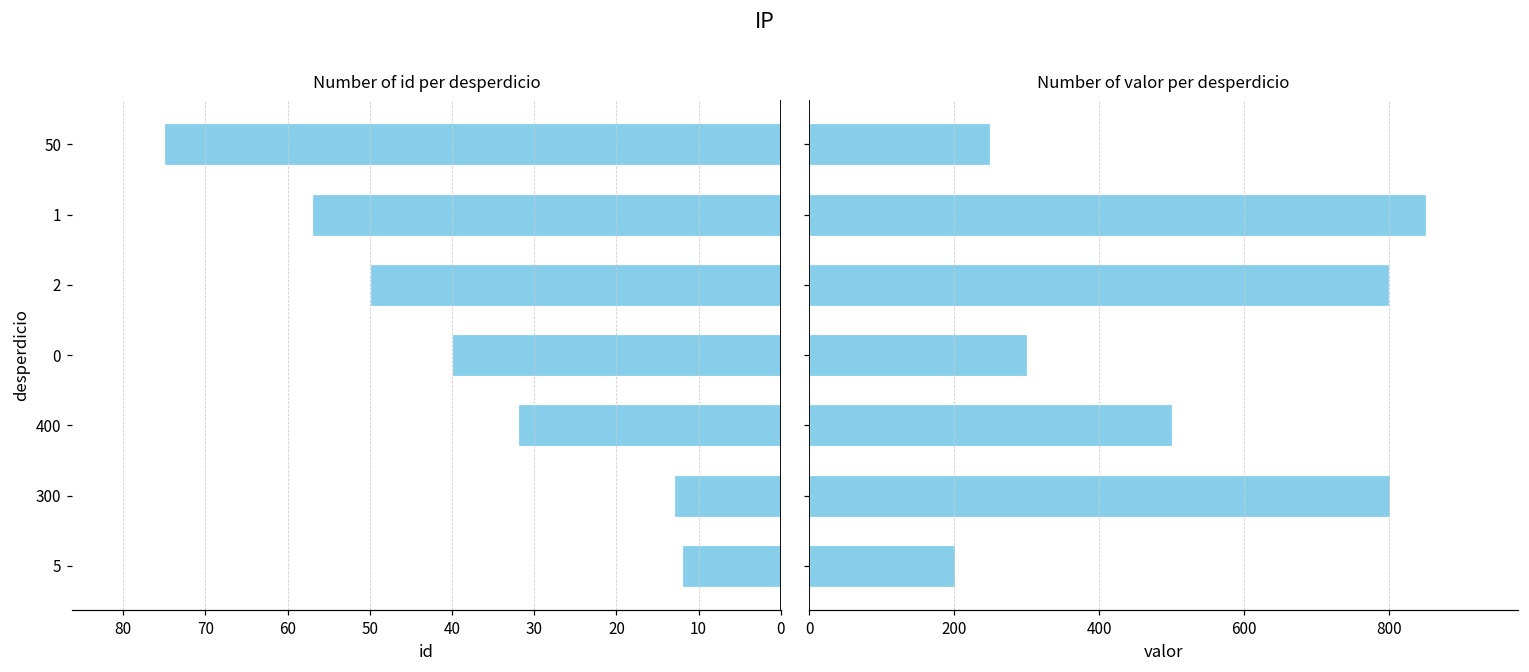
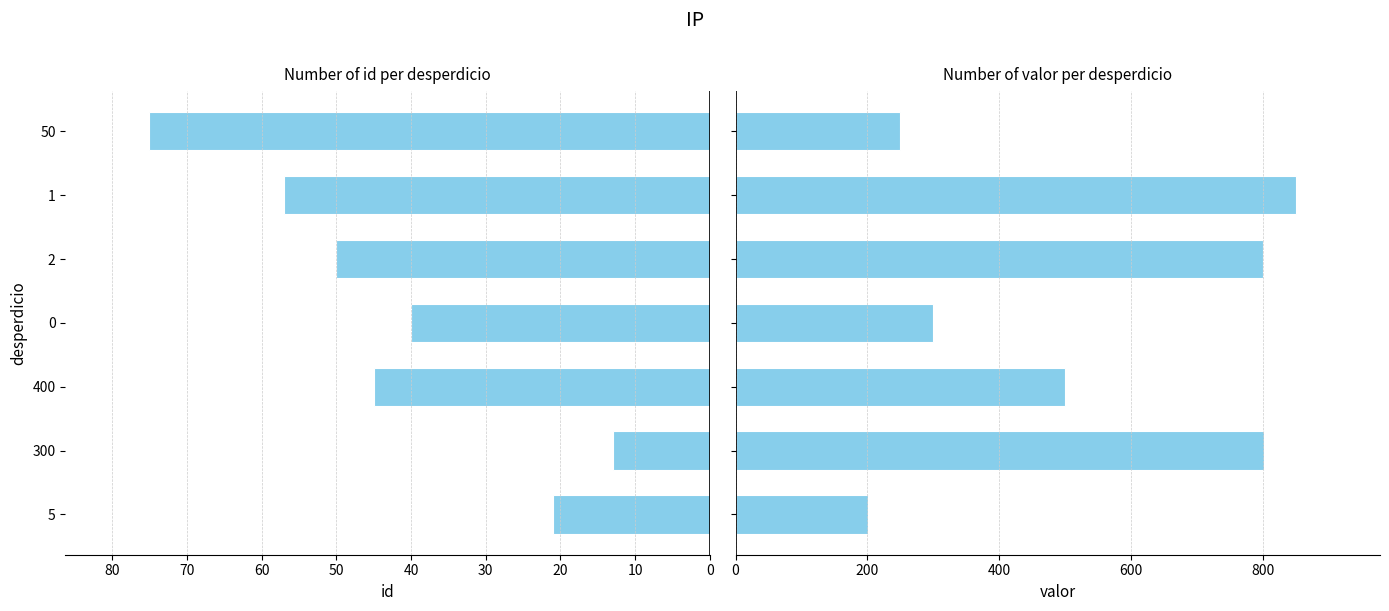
  {
    "Number of id per desperdicio": {
      "50": 75,
      "1": 57,
      "2": 50,
      "0": 40,
-     "400": 32,
+     "400": 45,
      "300": 13,
-     "5": 12
+     "5": 21
    }
  }
